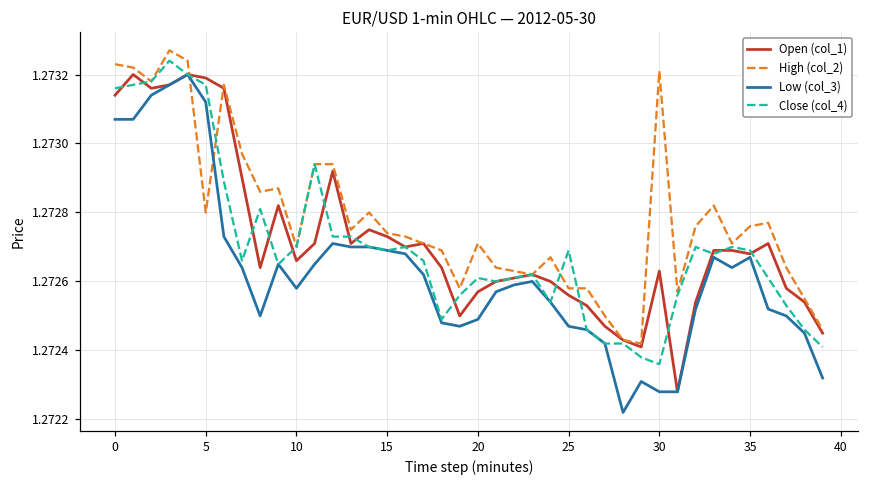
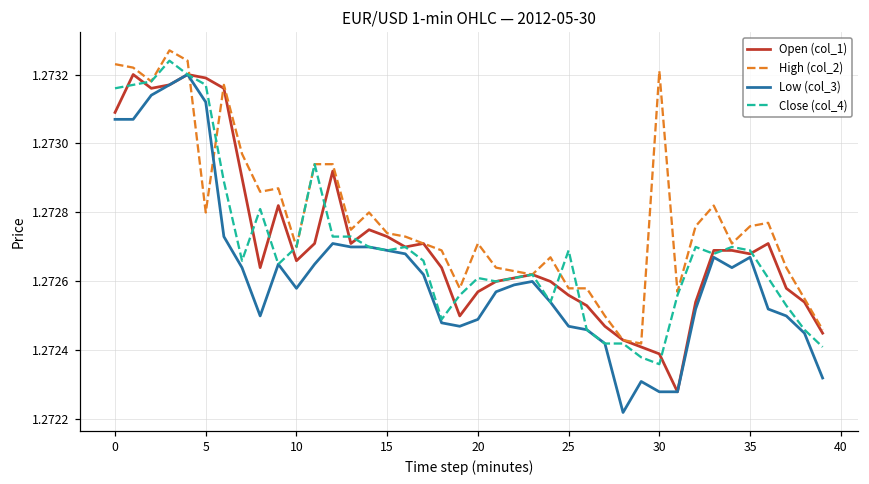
  {
    "Open (col_1)": {
-     "0": 1.27314,
+     "0": 1.27309,
      "5": 1.27319,
      "10": 1.27266,
      "15": 1.27273,
      "20": 1.27257,
      "25": 1.27256,
-     "30": 1.27263,
+     "30": 1.27239,
      "35": 1.27268
    },
    "High (col_2)": {
      "0": 1.27323,
      "5": 1.27280,
      "15": 1.27274,
      "20": 1.27271,
      "25": 1.27258,
      "30": 1.27321,
      "35": 1.27276
    },
    "Low (col_3)": {
      "0": 1.27307,
      "5": 1.27312,
      "10": 1.27258,
      "20": 1.27249,
      "25": 1.27247,
      "30": 1.27228,
      "35": 1.27267
    },
    "Close (col_4)": {
      "0": 1.27316,
      "5": 1.27317,
      "20": 1.27261,
      "25": 1.27269,
      "30": 1.27236,
      "35": 1.27269
    }
  }
